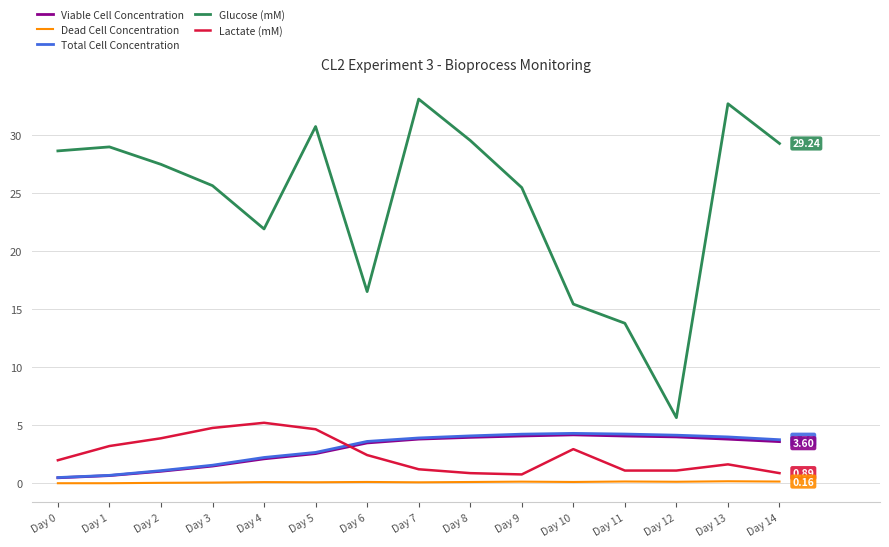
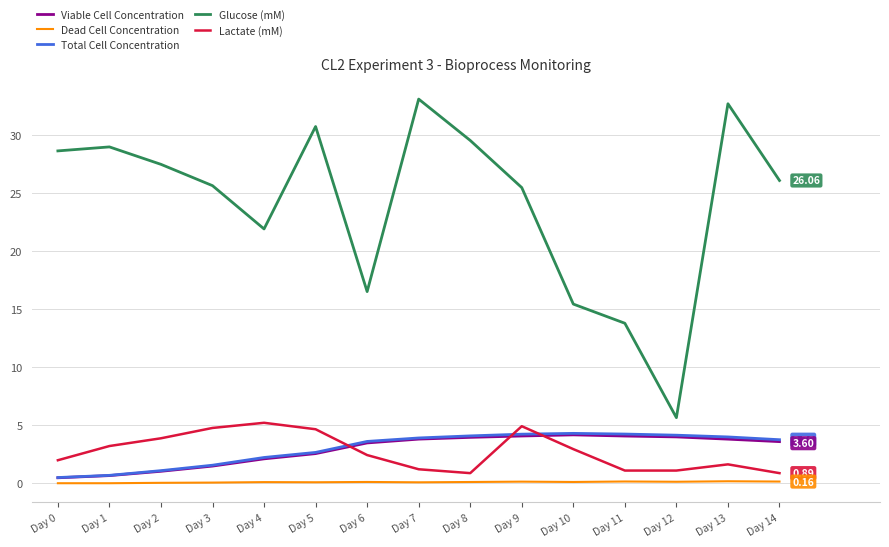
  {
    "Dead Cell Concentration": {
      "Day 0": 0.0,
      "Day 1": 0.0,
      "Day 2": 0.1,
      "Day 3": 0.1,
      "Day 4": 0.1,
      "Day 5": 0.1,
      "Day 6": 0.1,
      "Day 7": 0.1,
      "Day 8": 0.1,
      "Day 9": 0.2,
      "Day 10": 0.1,
      "Day 11": 0.2,
      "Day 12": 0.1,
      "Day 13": 0.2
    },
    "Glucose (mM)": {
-     "Day 14": 29.24
+     "Day 14": 26.06
    },
    "Lactate (mM)": {
      "Day 0": 2.0,
      "Day 1": 3.2,
      "Day 2": 3.9,
      "Day 3": 4.8,
      "Day 4": 5.2,
      "Day 5": 4.7,
      "Day 6": 2.4,
      "Day 7": 1.2,
      "Day 8": 0.9,
-     "Day 9": 0.8,
+     "Day 9": 4.9,
      "Day 10": 3.0,
      "Day 11": 1.1,
      "Day 12": 1.1,
      "Day 13": 1.6
    }
  }
